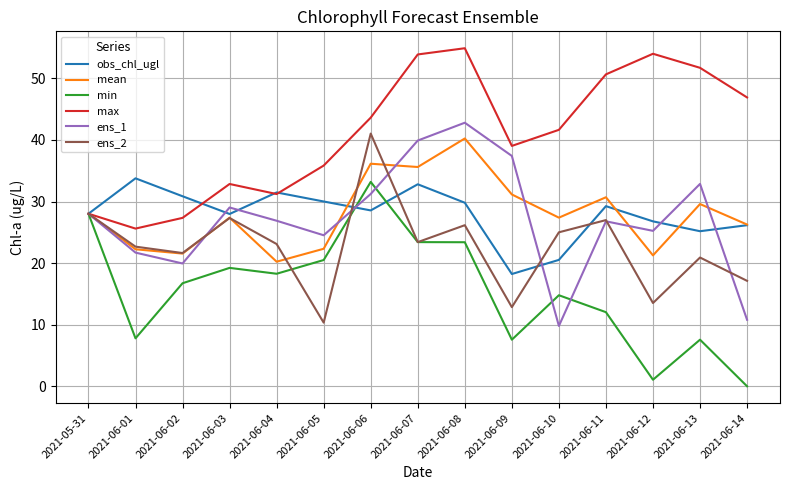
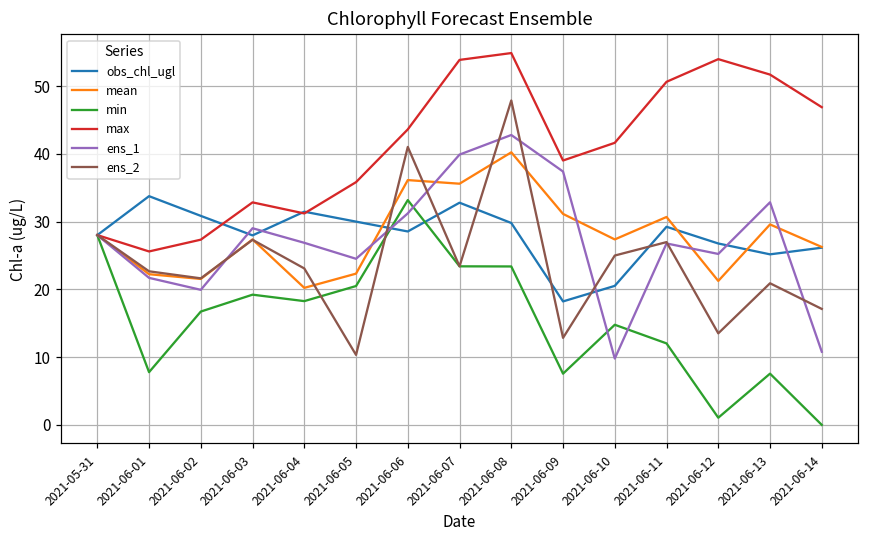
  {
    "obs_chl_ugl": {
      "2021-06-01": 34,
      "2021-06-02": 31,
      "2021-06-03": 28,
      "2021-06-05": 30,
      "2021-06-06": 29,
      "2021-06-07": 33,
      "2021-06-08": 30,
      "2021-06-09": 18,
      "2021-06-10": 21,
      "2021-06-11": 29,
      "2021-06-12": 27,
      "2021-06-13": 25
    },
    "mean": {
      "2021-06-01": 22,
      "2021-06-04": 20,
      "2021-06-05": 22,
      "2021-06-06": 36,
      "2021-06-07": 36,
      "2021-06-08": 40,
      "2021-06-09": 31,
      "2021-06-10": 27,
      "2021-06-11": 31,
      "2021-06-12": 21,
      "2021-06-13": 30
    },
    "min": {
      "2021-06-01": 8,
      "2021-06-02": 17,
      "2021-06-03": 19,
      "2021-06-04": 18,
      "2021-06-05": 21,
      "2021-06-06": 33,
      "2021-06-08": 23,
      "2021-06-09": 8,
      "2021-06-10": 15,
      "2021-06-11": 12,
      "2021-06-12": 1,
      "2021-06-13": 8,
      "2021-06-14": 0
    },
    "max": {
      "2021-06-01": 26,
      "2021-06-02": 27,
      "2021-06-03": 33,
      "2021-06-05": 36,
      "2021-06-06": 44,
      "2021-06-07": 54,
      "2021-06-08": 55,
      "2021-06-09": 39,
      "2021-06-10": 42,
      "2021-06-11": 51,
      "2021-06-12": 54,
      "2021-06-13": 52,
      "2021-06-14": 47
    },
    "ens_1": {
      "2021-06-01": 22,
      "2021-06-02": 20,
      "2021-06-03": 29,
      "2021-06-04": 27,
      "2021-06-05": 25,
      "2021-06-06": 31,
      "2021-06-07": 40,
      "2021-06-08": 43,
      "2021-06-09": 37,
      "2021-06-10": 10,
      "2021-06-12": 25,
      "2021-06-13": 33,
      "2021-06-14": 11
    },
    "ens_2": {
      "2021-06-01": 23,
      "2021-06-04": 23,
      "2021-06-05": 10,
      "2021-06-06": 41,
-     "2021-06-08": 26,
+     "2021-06-08": 48,
      "2021-06-09": 13,
      "2021-06-10": 25,
      "2021-06-12": 14,
      "2021-06-13": 21,
      "2021-06-14": 17
    }
  }
